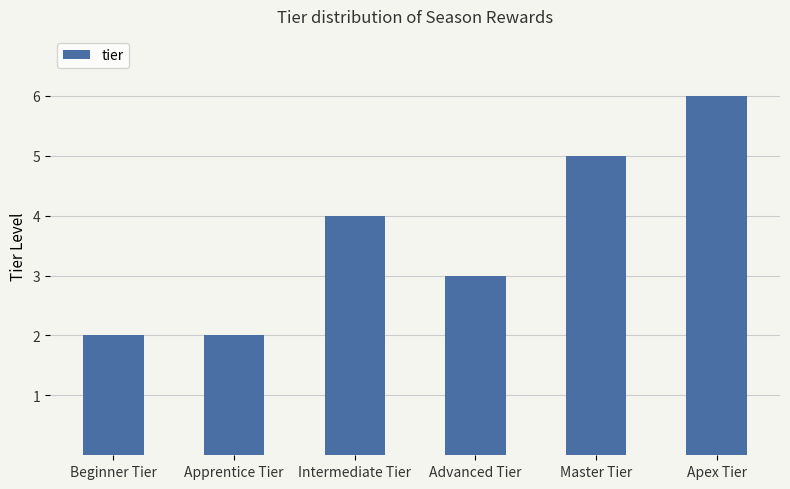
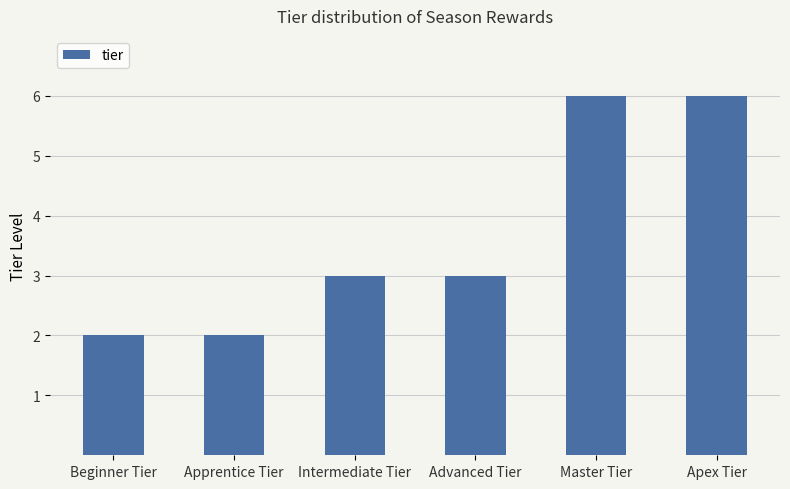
  {
    "Beginner Tier": 2,
    "Apprentice Tier": 2,
-   "Intermediate Tier": 4,
+   "Intermediate Tier": 3,
    "Advanced Tier": 3,
-   "Master Tier": 5,
+   "Master Tier": 6,
    "Apex Tier": 6
  }
